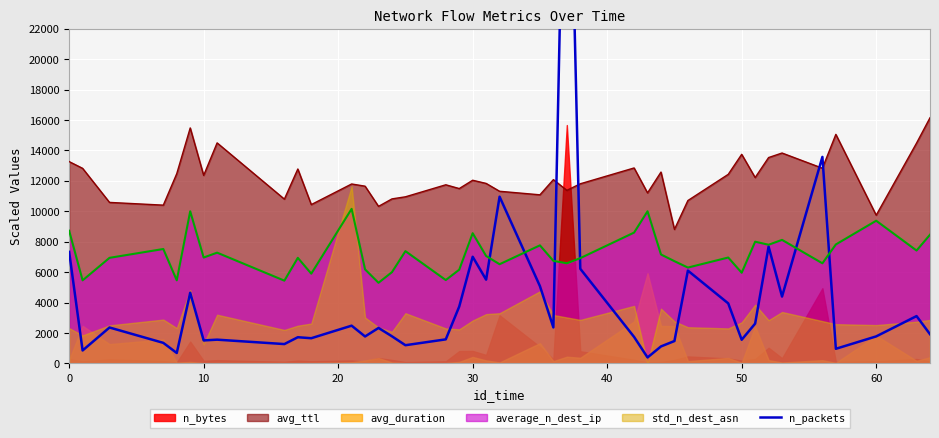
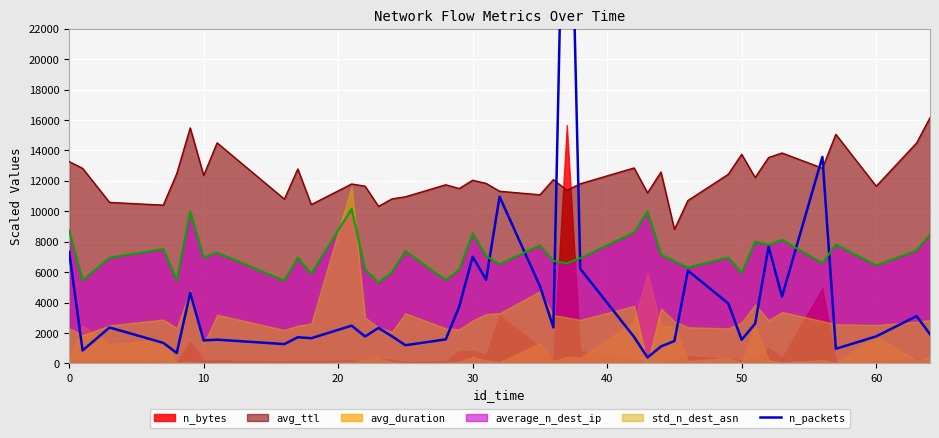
  {
    "n_packets": {
      "0": 7300,
      "10": 1500,
      "30": 7000,
      "50": 1600
    },
    "n_bytes": {
      "30": 800
    },
    "avg_ttl": {
      "0": 13300,
      "10": 12400,
      "30": 12000,
      "50": 13700,
-     "60": 9700
+     "60": 11600
    },
    "average_n_dest_ip": {
      "0": 8700,
      "10": 7000,
      "30": 8600,
      "50": 6000,
-     "60": 9400
+     "60": 6400
    }
  }
